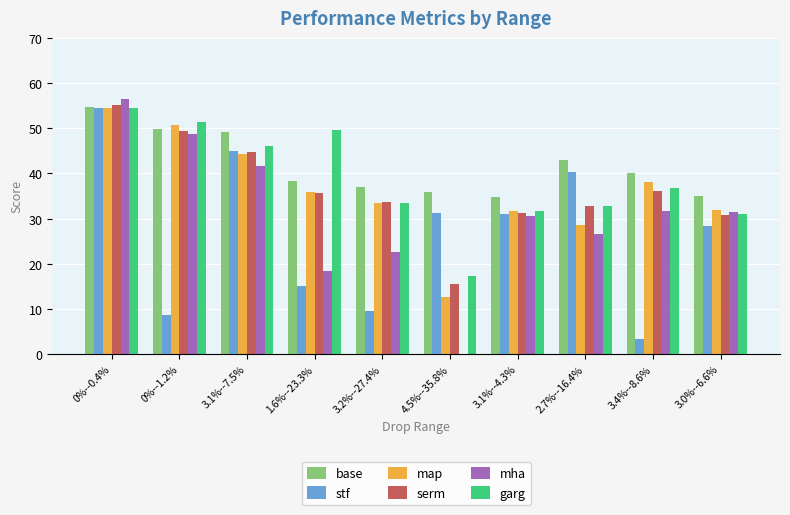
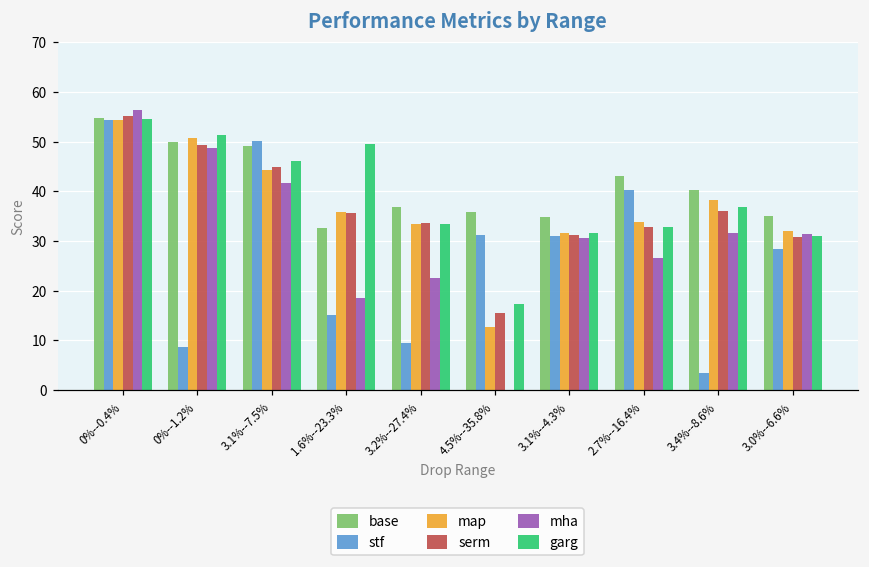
  {
    "base": {
      "0%--0.4%": 55,
      "0%--1.2%": 50,
      "3.1%--7.5%": 49,
-     "1.6%--23.3%": 38,
+     "1.6%--23.3%": 33,
      "3.2%--27.4%": 37,
      "4.5%--35.8%": 36,
      "3.1%--4.3%": 35,
      "2.7%--16.4%": 43,
      "3.4%--8.6%": 40,
      "3.0%--6.6%": 35
    },
    "stf": {
      "0%--0.4%": 54,
      "0%--1.2%": 9,
-     "3.1%--7.5%": 45,
+     "3.1%--7.5%": 50,
      "1.6%--23.3%": 15,
      "3.2%--27.4%": 10,
      "4.5%--35.8%": 31,
      "3.1%--4.3%": 31,
      "2.7%--16.4%": 40,
      "3.4%--8.6%": 3,
      "3.0%--6.6%": 28
    },
    "map": {
      "0%--0.4%": 54,
      "0%--1.2%": 51,
      "3.1%--7.5%": 44,
      "1.6%--23.3%": 36,
      "3.2%--27.4%": 33,
      "4.5%--35.8%": 13,
      "3.1%--4.3%": 32,
-     "2.7%--16.4%": 29,
+     "2.7%--16.4%": 34,
      "3.4%--8.6%": 38,
      "3.0%--6.6%": 32
    },
    "serm": {
      "0%--0.4%": 55,
      "0%--1.2%": 49,
      "3.1%--7.5%": 45,
      "1.6%--23.3%": 36,
      "3.2%--27.4%": 34,
      "4.5%--35.8%": 16,
      "3.1%--4.3%": 31,
      "2.7%--16.4%": 33,
      "3.4%--8.6%": 36,
      "3.0%--6.6%": 31
    },
    "mha": {
      "0%--0.4%": 56,
      "0%--1.2%": 49,
      "3.1%--7.5%": 42,
      "1.6%--23.3%": 19,
      "3.2%--27.4%": 23,
      "4.5%--35.8%": 0,
      "3.1%--4.3%": 31,
      "2.7%--16.4%": 27,
      "3.4%--8.6%": 32,
      "3.0%--6.6%": 31
    },
    "garg": {
      "0%--0.4%": 55,
      "0%--1.2%": 51,
      "3.1%--7.5%": 46,
      "1.6%--23.3%": 50,
      "3.2%--27.4%": 34,
      "4.5%--35.8%": 17,
      "3.1%--4.3%": 32,
      "2.7%--16.4%": 33,
      "3.4%--8.6%": 37,
      "3.0%--6.6%": 31
    }
  }
